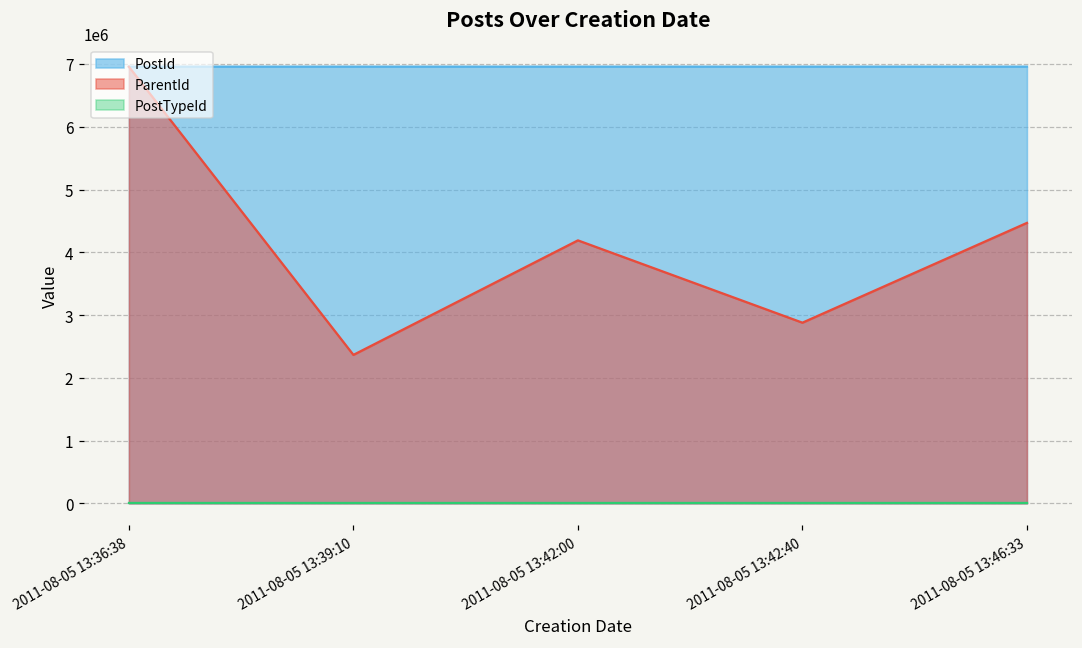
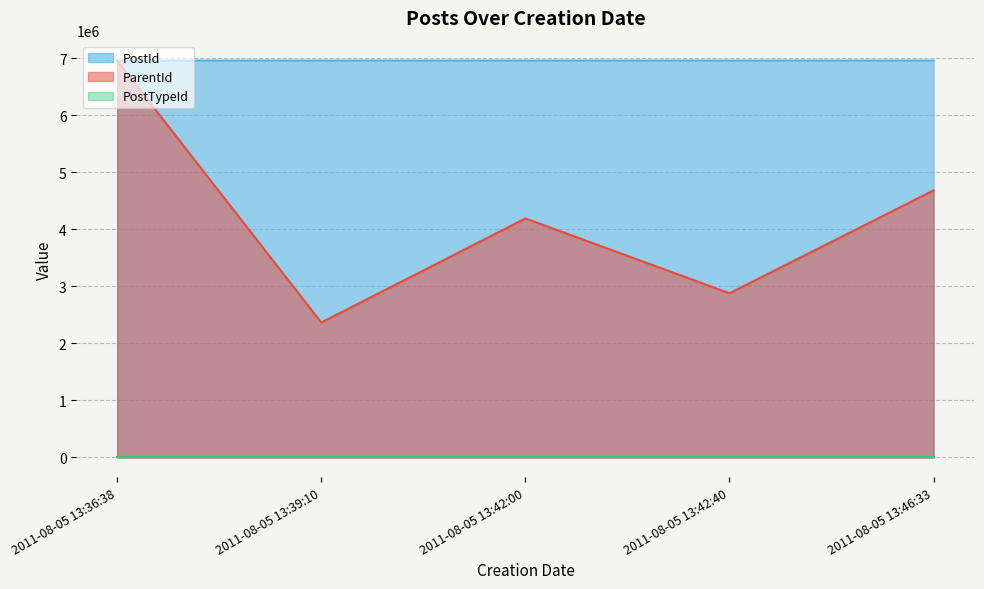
  {
    "PostId": {
      "2011-08-05 13:39:10": 7000000,
      "2011-08-05 13:42:00": 7000000,
      "2011-08-05 13:42:40": 7000000,
      "2011-08-05 13:46:33": 7000000
    },
    "ParentId": {
      "2011-08-05 13:39:10": 2400000,
      "2011-08-05 13:42:00": 4200000,
      "2011-08-05 13:42:40": 2900000,
-     "2011-08-05 13:46:33": 4500000
+     "2011-08-05 13:46:33": 4700000
    },
    "PostTypeId": {
      "2011-08-05 13:36:38": 0,
      "2011-08-05 13:39:10": 0,
      "2011-08-05 13:42:00": 0,
      "2011-08-05 13:42:40": 0,
      "2011-08-05 13:46:33": 0
    }
  }
